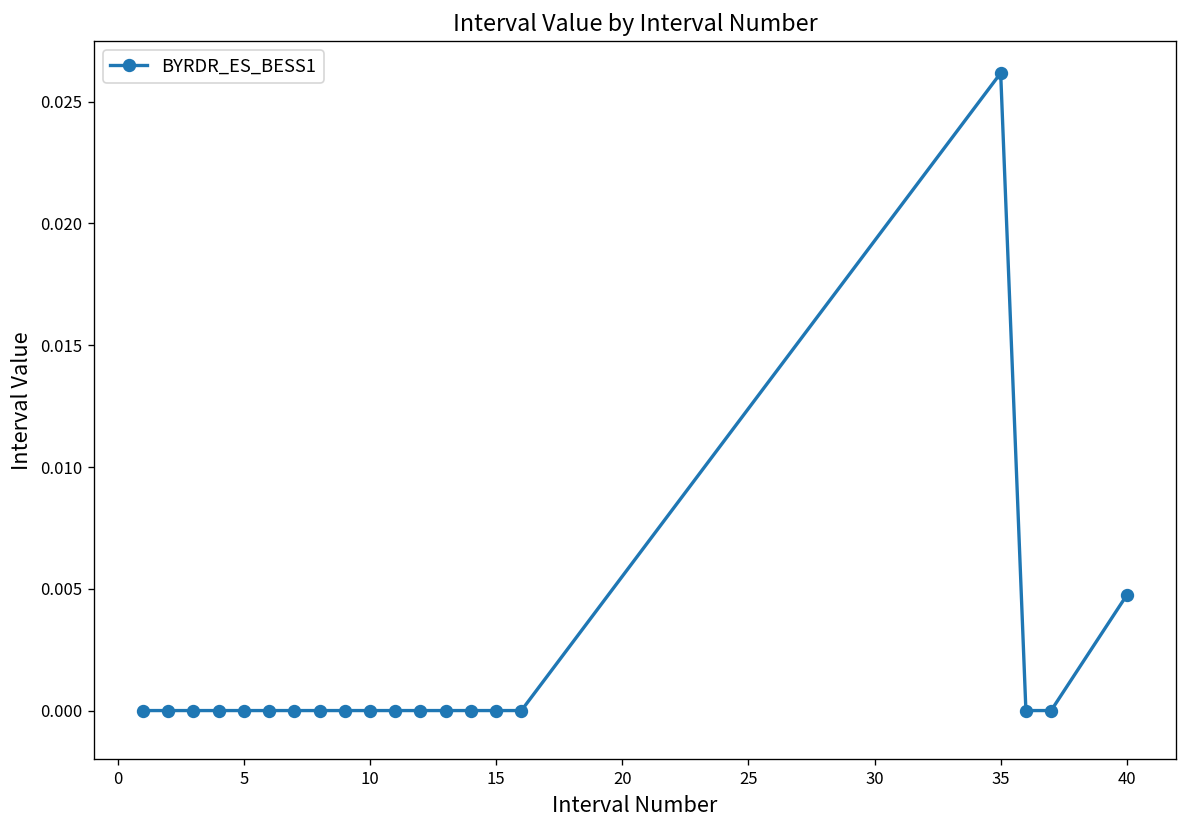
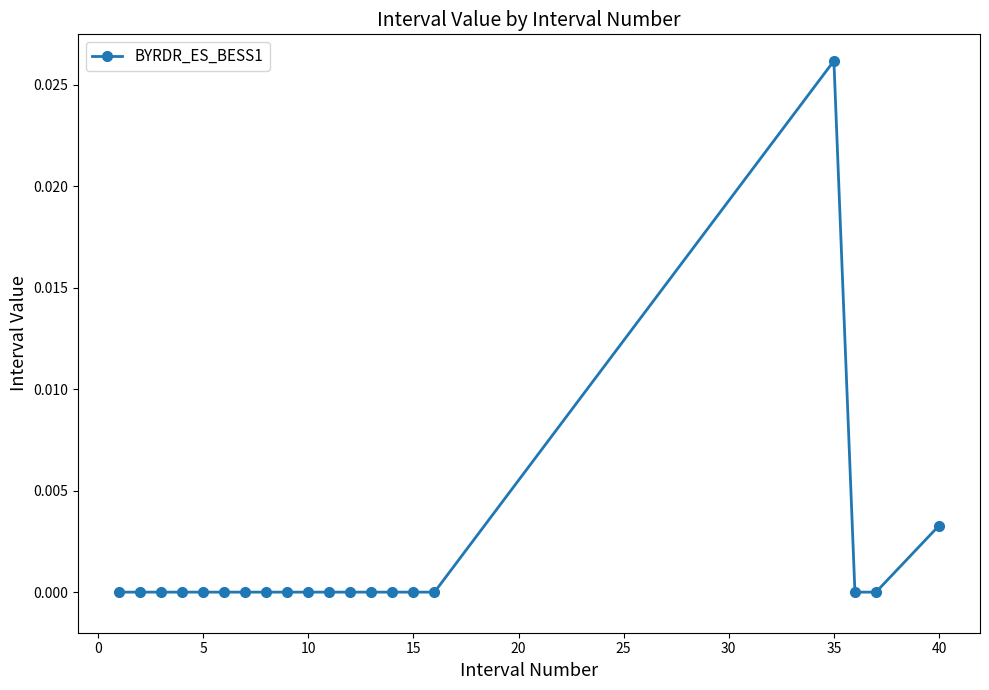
  {
    "5": 0.0000,
    "10": 0.0000,
    "15": 0.0000,
    "35": 0.0262,
-   "40": 0.0047
+   "40": 0.0033
  }
